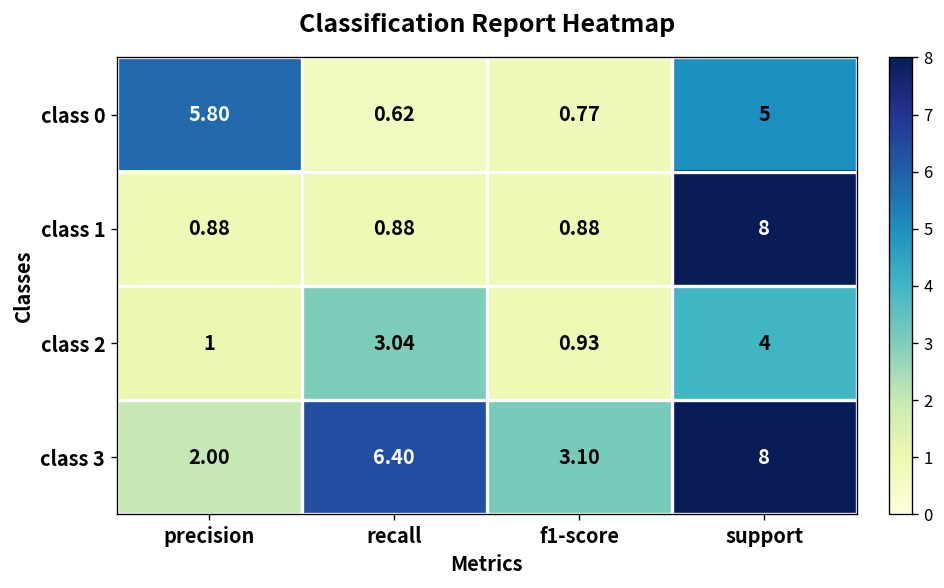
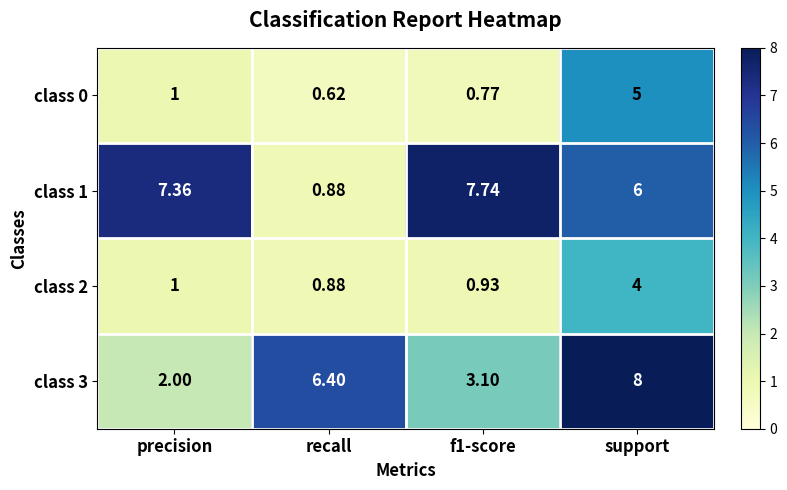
  {
    "class 0": {
-     "precision": 5.80,
+     "precision": 1,
      "recall": 0.62,
      "f1-score": 0.77,
      "support": 5
    },
    "class 1": {
-     "precision": 0.88,
+     "precision": 7.36,
      "recall": 0.88,
-     "f1-score": 0.88,
-     "support": 8
+     "f1-score": 7.74,
+     "support": 6
    },
    "class 2": {
      "precision": 1,
-     "recall": 3.04,
+     "recall": 0.88,
      "f1-score": 0.93,
      "support": 4
    },
    "class 3": {
      "precision": 2.00,
      "recall": 6.40,
      "f1-score": 3.10,
      "support": 8
    }
  }
